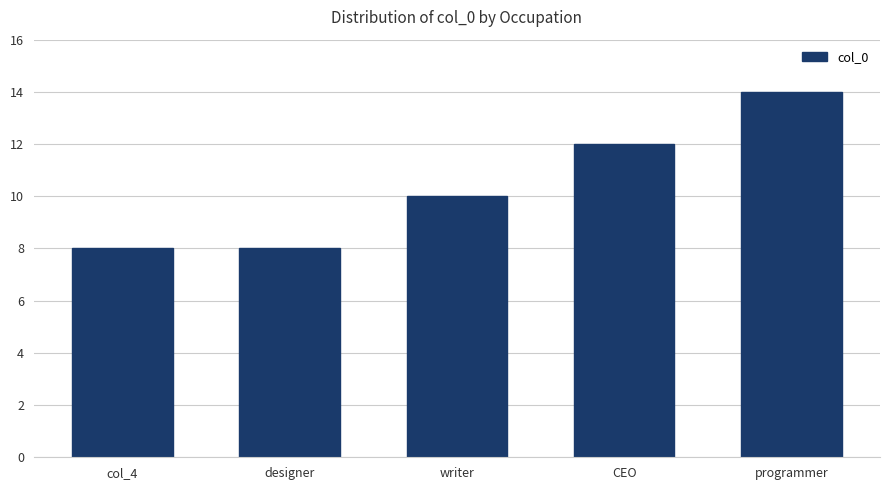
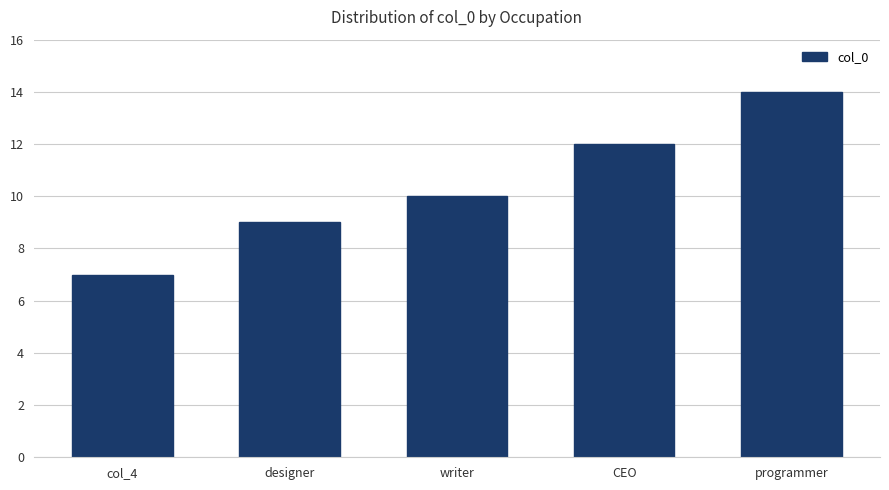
  {
-   "col_4": 8,
-   "designer": 8,
+   "col_4": 7,
+   "designer": 9,
    "writer": 10,
    "CEO": 12,
    "programmer": 14
  }
